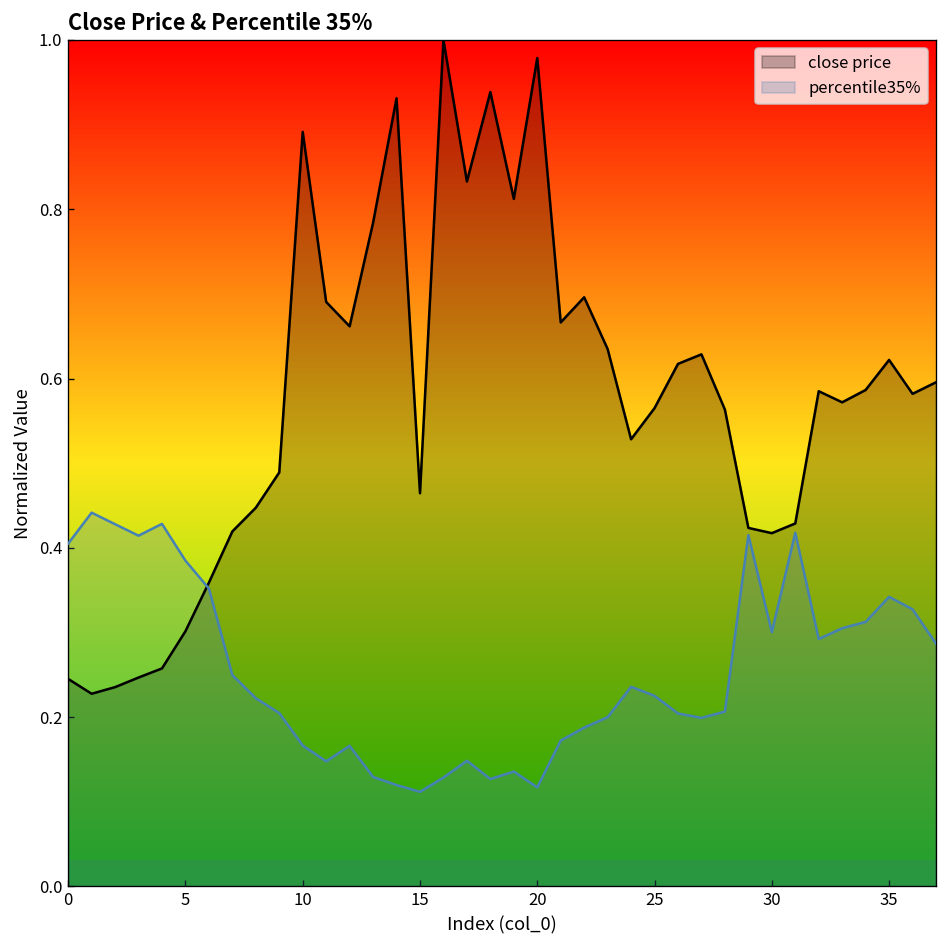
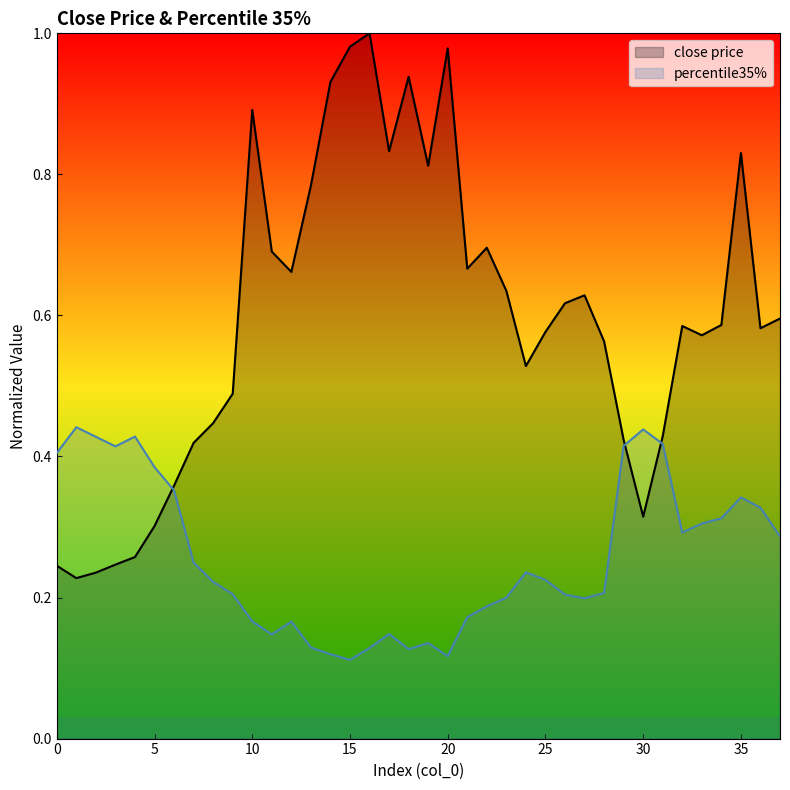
  {
    "close price": {
      "0": 0.25,
      "5": 0.30,
      "10": 0.89,
-     "15": 0.46,
+     "15": 0.98,
      "20": 0.98,
-     "25": 0.57,
-     "30": 0.42,
-     "35": 0.62
+     "25": 0.58,
+     "30": 0.31,
+     "35": 0.83
    },
    "percentile35%": {
      "0": 0.40,
      "5": 0.38,
      "10": 0.17,
      "15": 0.11,
      "20": 0.12,
      "25": 0.23,
-     "30": 0.30,
+     "30": 0.44,
      "35": 0.34
    }
  }
